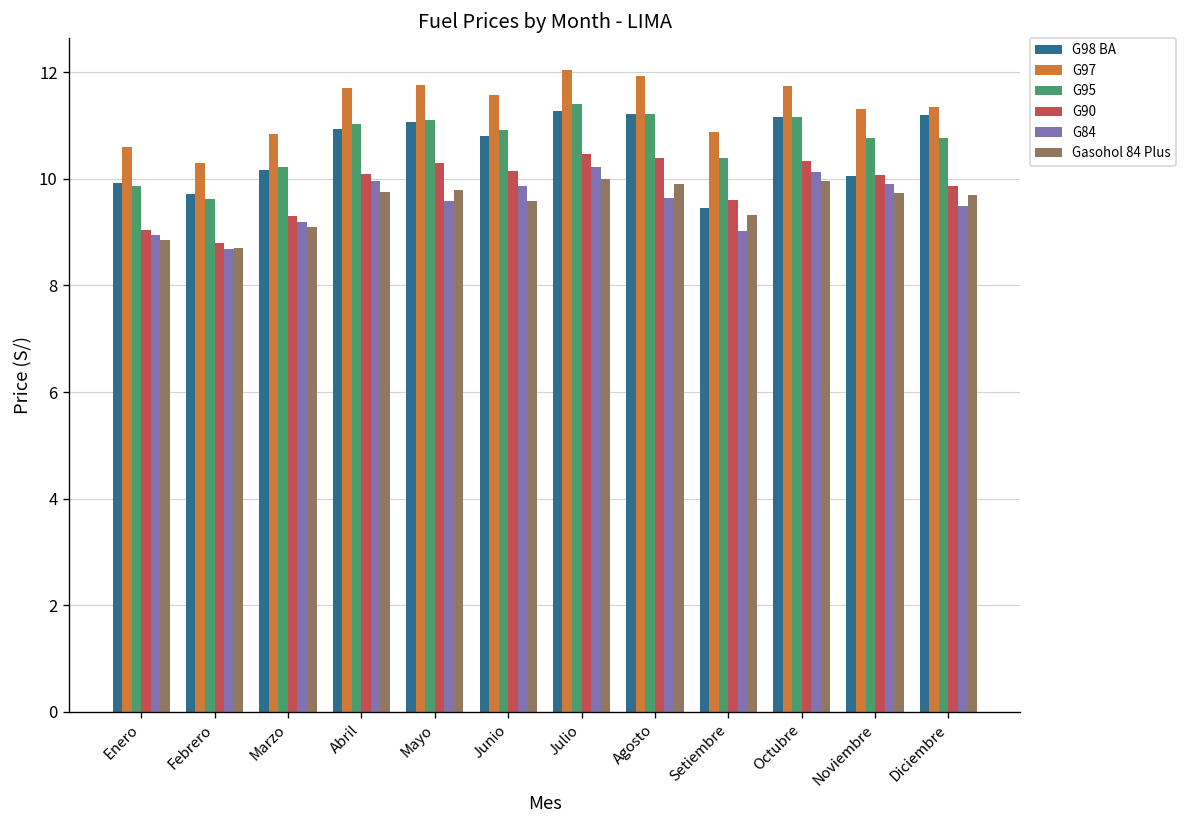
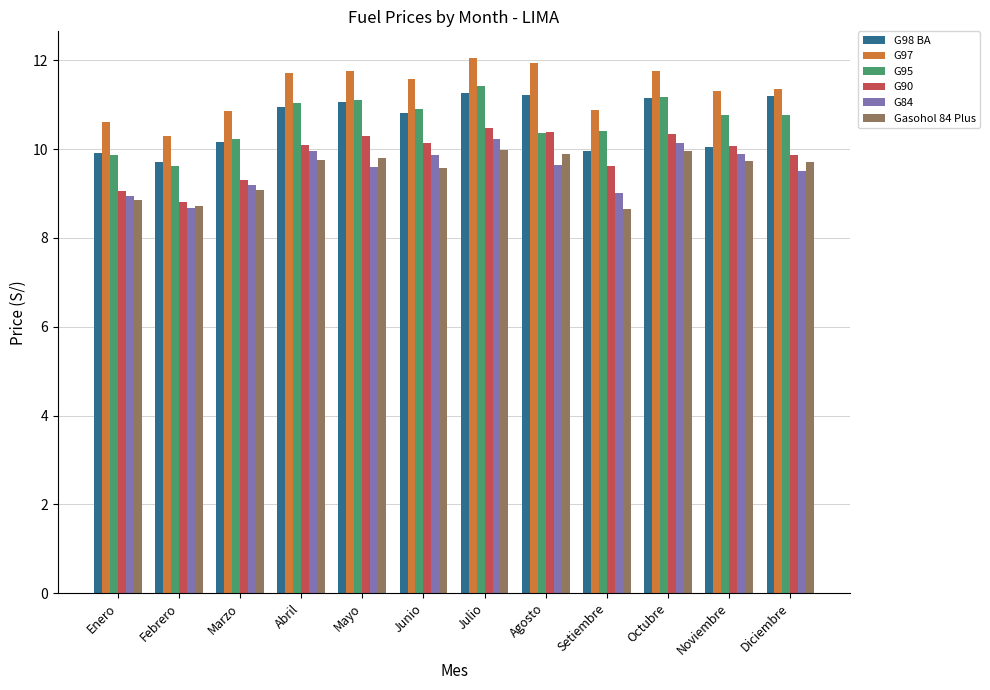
  {
    "G98 BA": {
      "Enero": 9.9,
      "Febrero": 9.7,
      "Marzo": 10.2,
      "Abril": 10.9,
      "Mayo": 11.1,
      "Junio": 10.8,
      "Julio": 11.3,
      "Agosto": 11.2,
-     "Setiembre": 9.5,
+     "Setiembre": 10.0,
      "Octubre": 11.2,
      "Noviembre": 10.1,
      "Diciembre": 11.2
    },
    "G95": {
      "Enero": 9.9,
      "Febrero": 9.6,
      "Marzo": 10.2,
      "Abril": 11.0,
      "Mayo": 11.1,
      "Junio": 10.9,
      "Julio": 11.4,
-     "Agosto": 11.2,
+     "Agosto": 10.4,
      "Setiembre": 10.4,
      "Octubre": 11.2,
      "Noviembre": 10.8,
      "Diciembre": 10.8
    },
    "G84": {
      "Enero": 9.0,
      "Febrero": 8.7,
      "Marzo": 9.2,
      "Abril": 10.0,
      "Mayo": 9.6,
      "Junio": 9.9,
      "Julio": 10.2,
      "Agosto": 9.6,
      "Setiembre": 9.0,
      "Octubre": 10.1,
      "Noviembre": 9.9,
      "Diciembre": 9.5
    },
    "Gasohol 84 Plus": {
      "Enero": 8.9,
      "Febrero": 8.7,
      "Marzo": 9.1,
      "Abril": 9.8,
      "Mayo": 9.8,
      "Junio": 9.6,
      "Julio": 10.0,
      "Agosto": 9.9,
-     "Setiembre": 9.3,
+     "Setiembre": 8.7,
      "Octubre": 10.0,
      "Noviembre": 9.7,
      "Diciembre": 9.7
    }
  }
